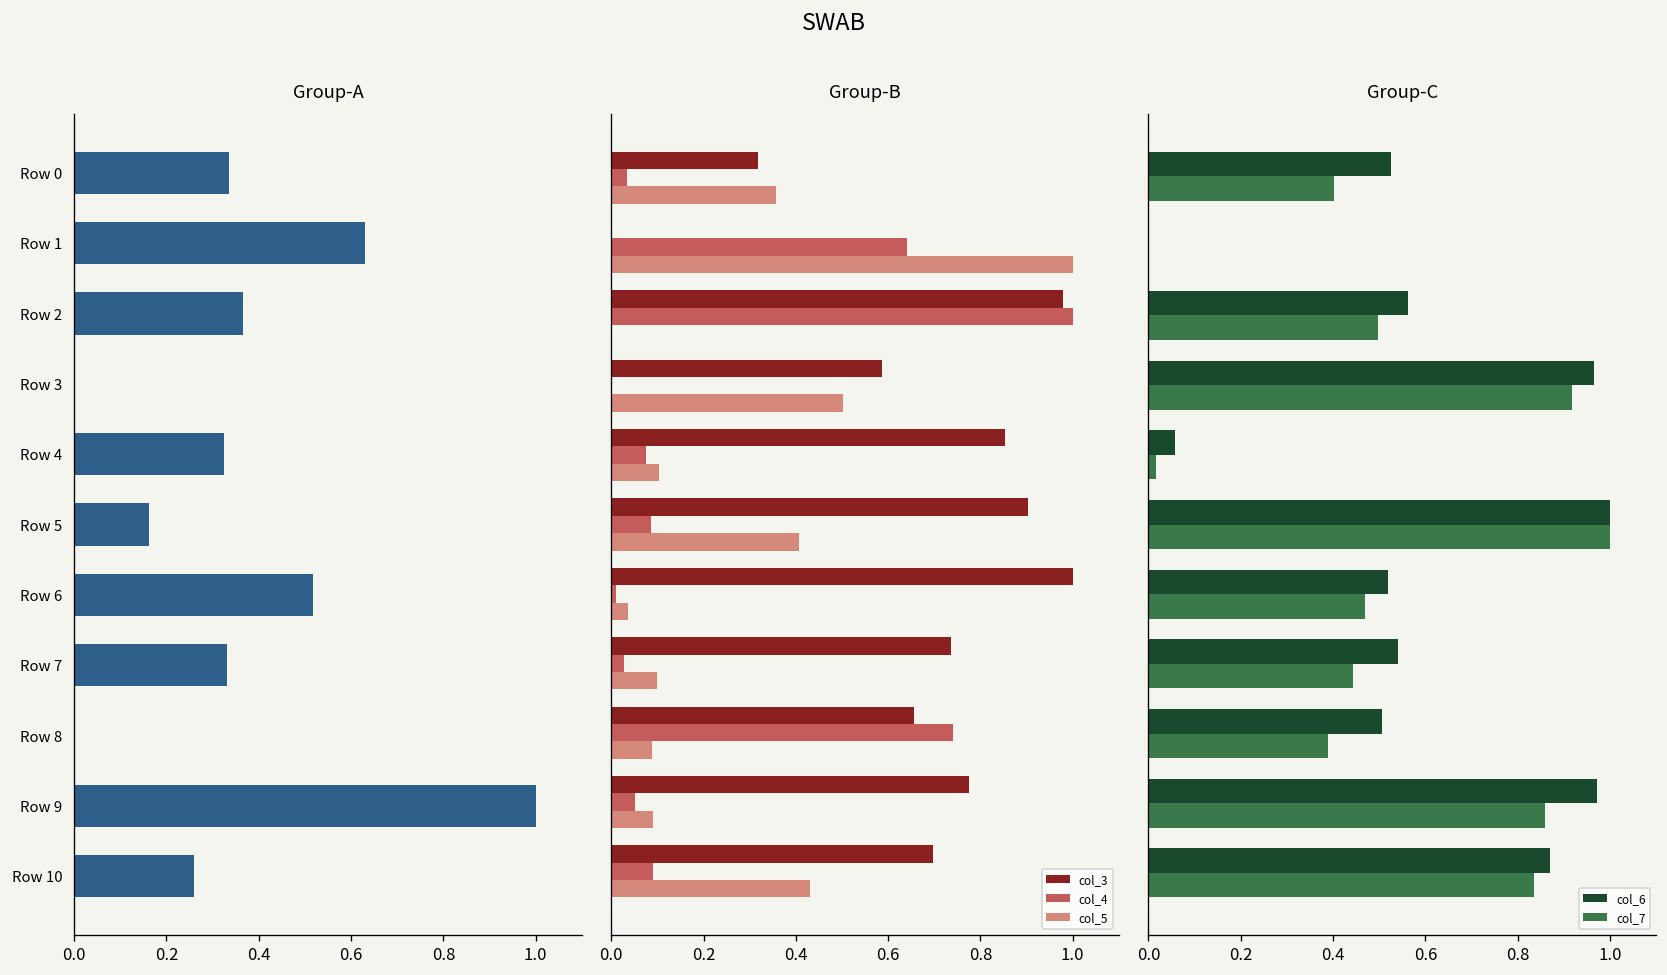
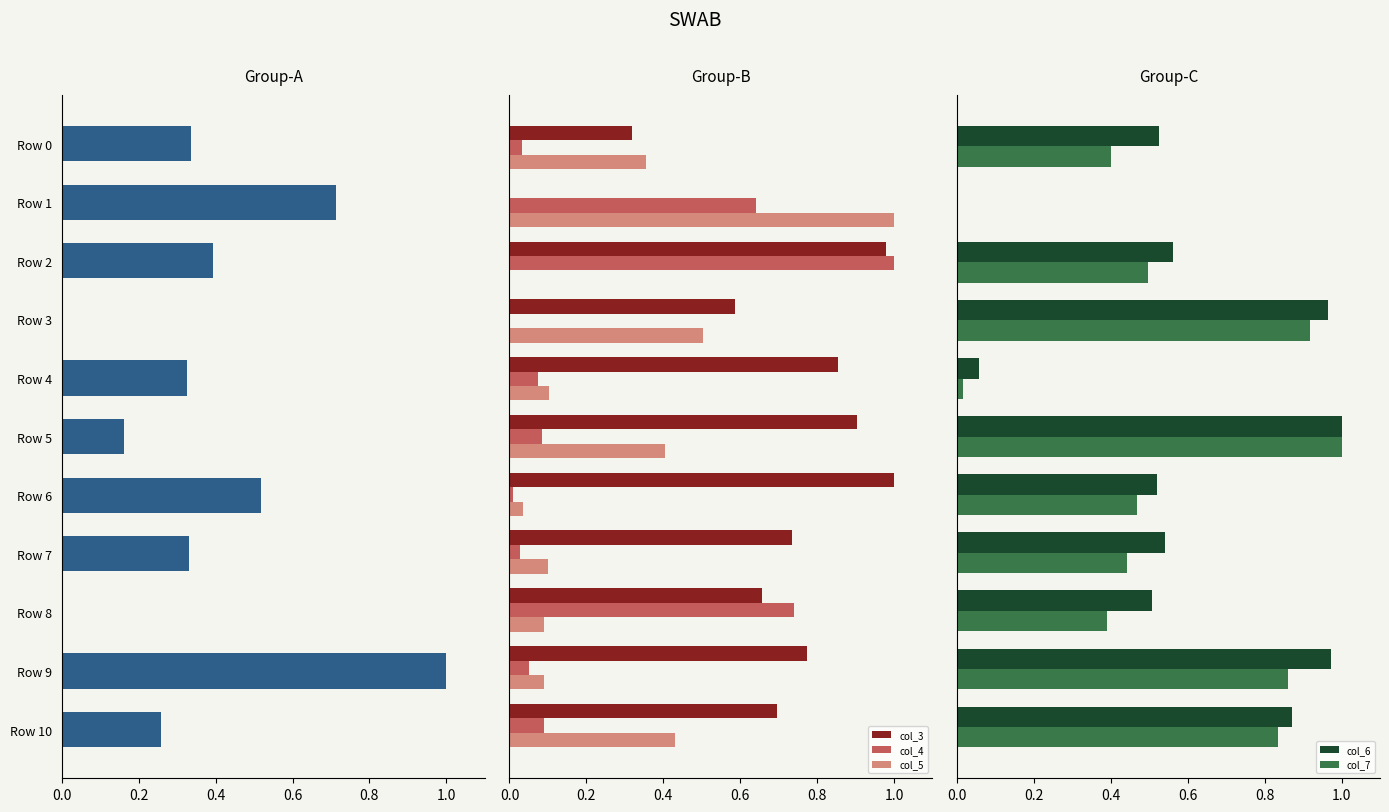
  {
    "Group-A": {
      "Row 0": 0.34,
-     "Row 1": 0.63,
-     "Row 2": 0.37,
+     "Row 1": 0.71,
+     "Row 2": 0.39,
      "Row 3": 0.00,
      "Row 4": 0.33,
      "Row 5": 0.16,
      "Row 6": 0.52,
      "Row 7": 0.33,
      "Row 8": 0.00,
      "Row 9": 1.00,
      "Row 10": 0.26
    }
  }
